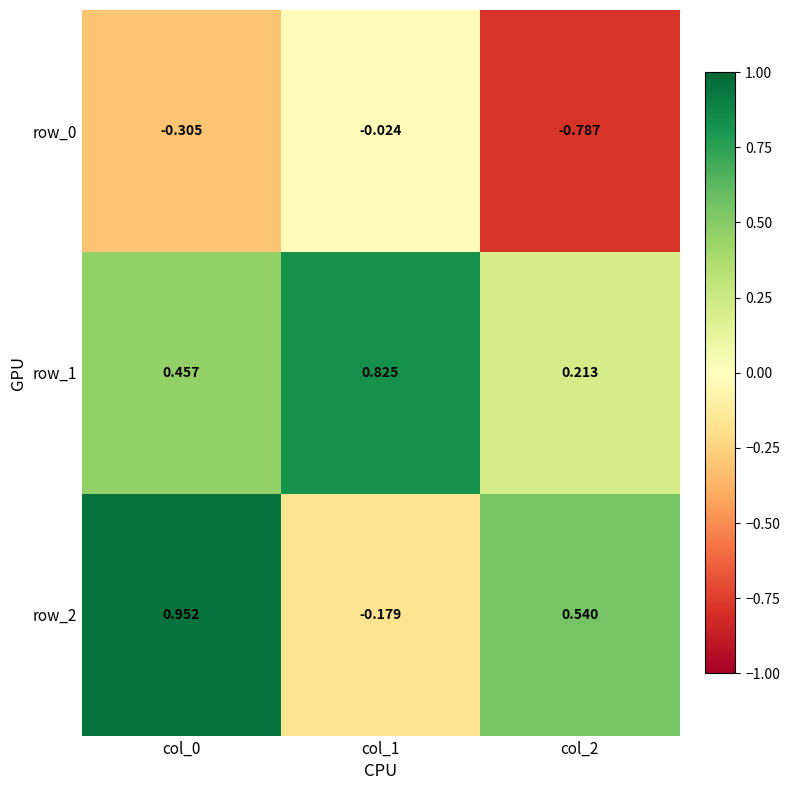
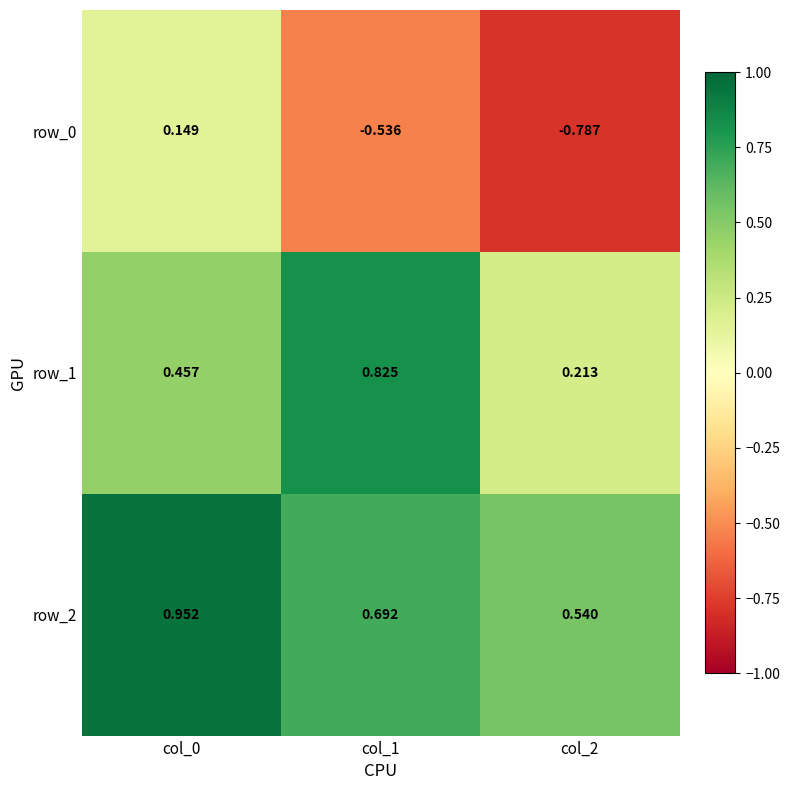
  {
    "row_0": {
-     "col_0": -0.305,
-     "col_1": -0.024,
+     "col_0": 0.149,
+     "col_1": -0.536,
      "col_2": -0.787
    },
    "row_1": {
      "col_0": 0.457,
      "col_1": 0.825,
      "col_2": 0.213
    },
    "row_2": {
      "col_0": 0.952,
-     "col_1": -0.179,
+     "col_1": 0.692,
      "col_2": 0.540
    }
  }
